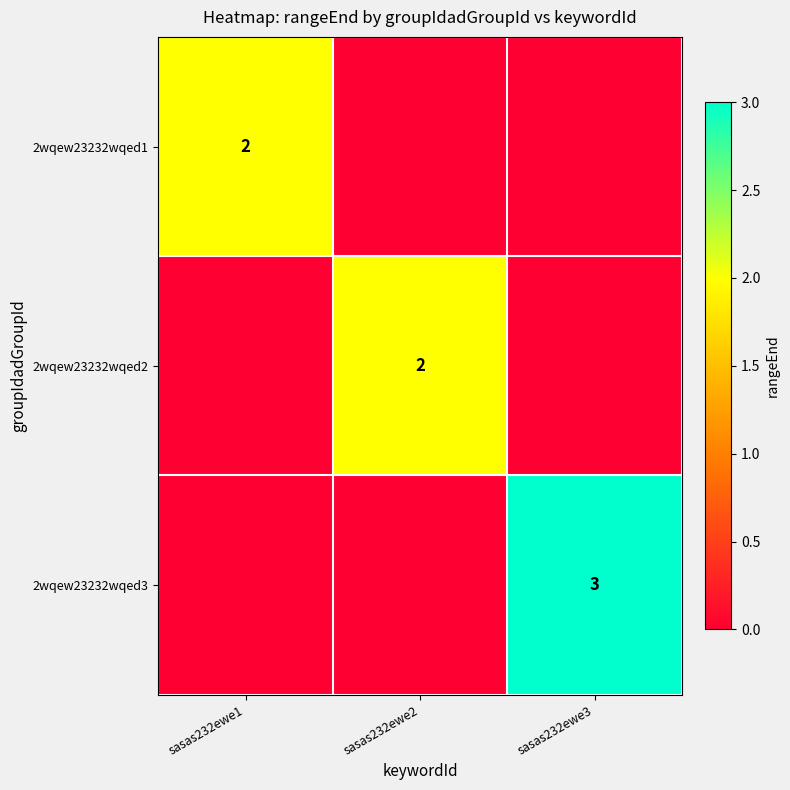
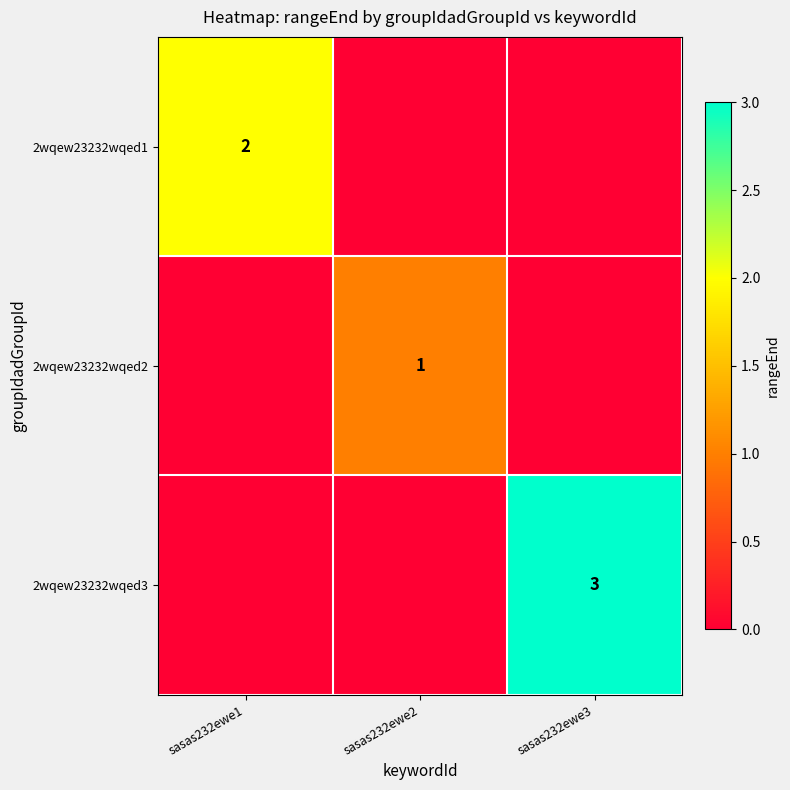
  {
    "2wqew23232wqed1": {
      "sasas232ewe1": 2
    },
    "2wqew23232wqed2": {
-     "sasas232ewe2": 2
+     "sasas232ewe2": 1
    },
    "2wqew23232wqed3": {
      "sasas232ewe3": 3
    }
  }
